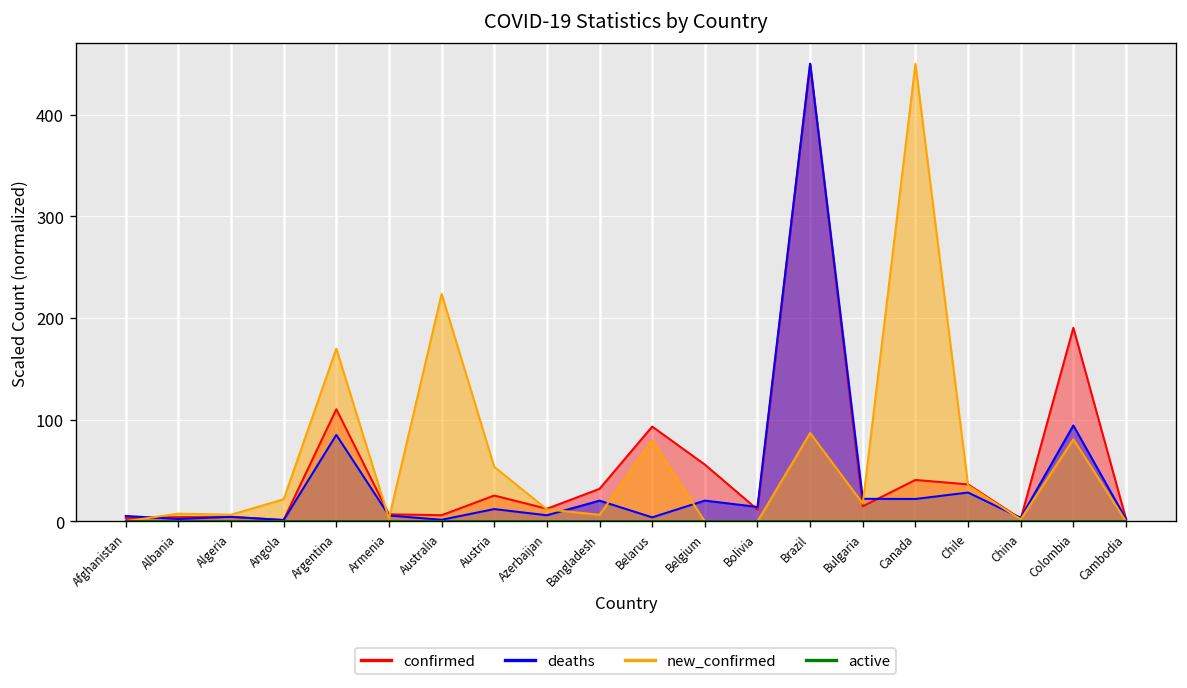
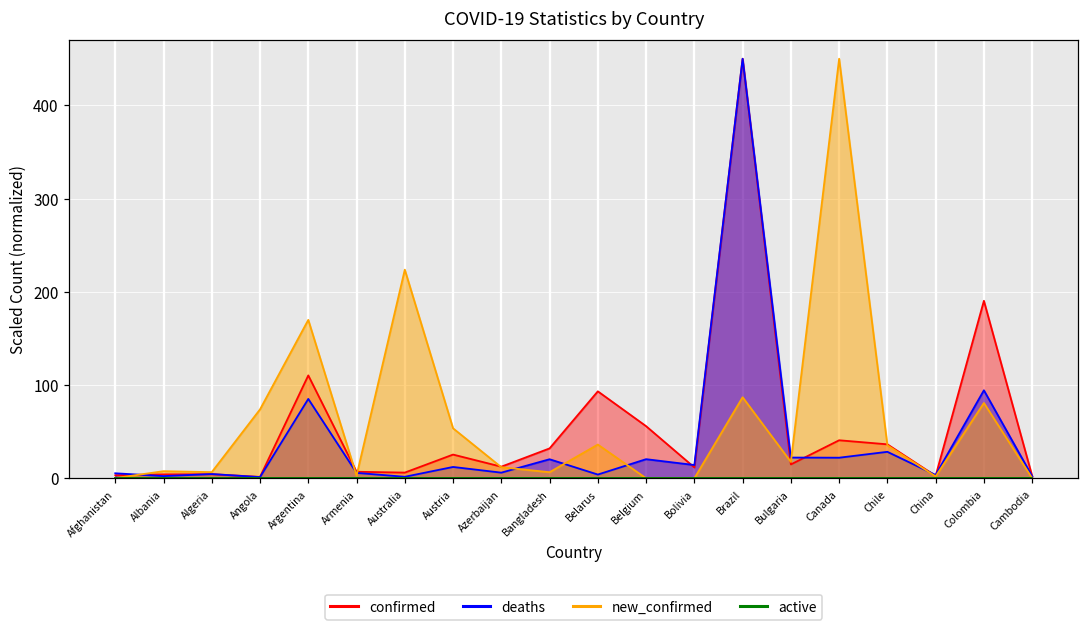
  {
    "confirmed": {
      "Argentina": 110,
      "Australia": 10,
      "Austria": 30,
      "Bangladesh": 30,
      "Belarus": 90,
      "Belgium": 60,
      "Canada": 40,
      "Colombia": 190
    },
    "deaths": {
      "Argentina": 90,
      "Austria": 10,
      "Azerbaijan": 10,
      "Bangladesh": 20,
      "Belarus": 0,
      "Belgium": 20,
      "Bulgaria": 20,
      "Canada": 20,
      "Chile": 30,
      "Colombia": 90
    },
    "new_confirmed": {
      "Albania": 10,
-     "Angola": 20,
+     "Angola": 70,
      "Argentina": 170,
      "Australia": 220,
      "Austria": 50,
      "Bangladesh": 10,
-     "Belarus": 80,
+     "Belarus": 40,
      "Brazil": 90,
      "Canada": 450,
      "Colombia": 80
    },
    "active": {
      "Algeria": 0,
      "Argentina": 0,
      "Austria": 0,
      "Azerbaijan": 0,
      "Bangladesh": 0,
      "Belarus": 0,
      "Brazil": 0,
      "Bulgaria": 0,
      "Canada": 0,
      "Chile": 0,
      "Colombia": 0
    }
  }
